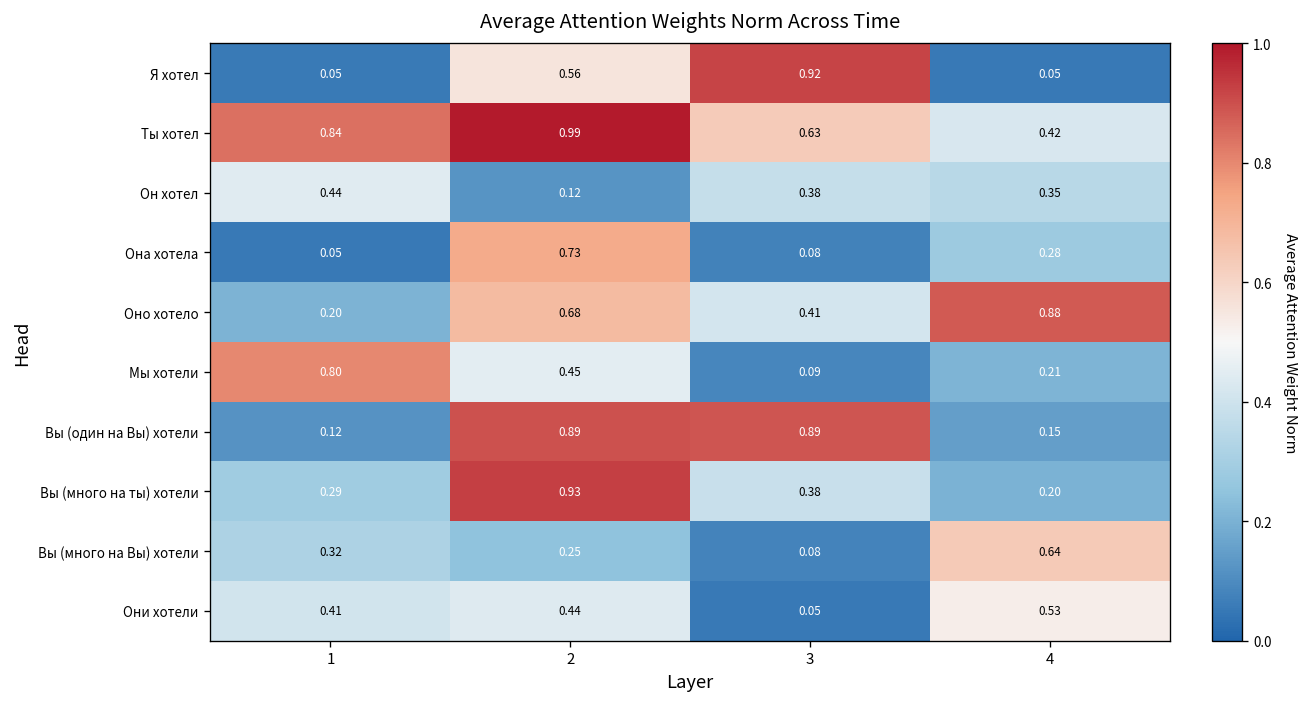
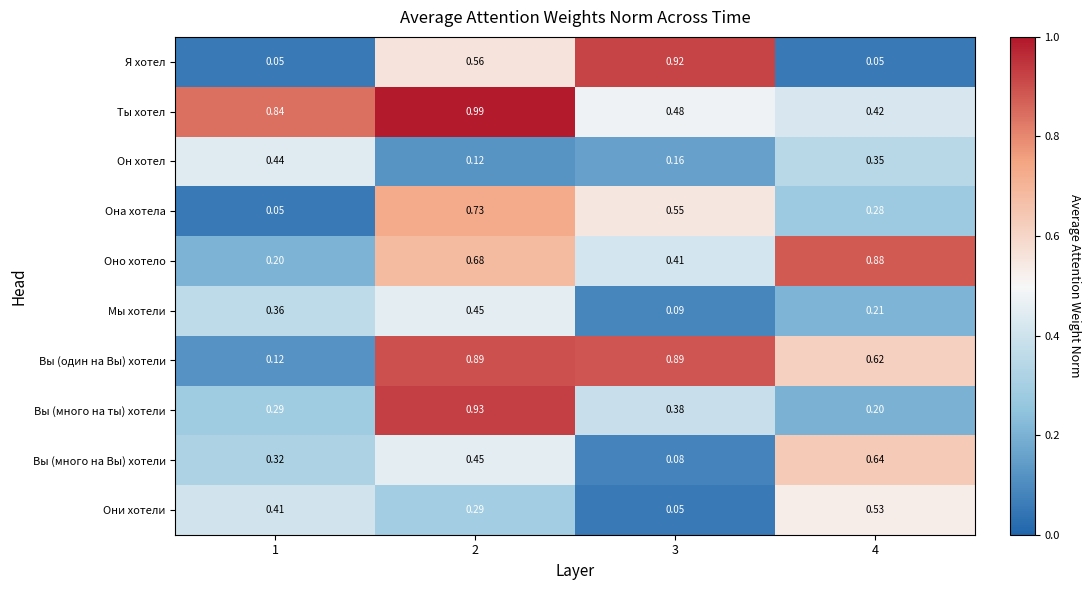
  {
    "Я хотел": {
      "1": 0.05,
      "2": 0.56,
      "3": 0.92,
      "4": 0.05
    },
    "Ты хотел": {
      "1": 0.84,
      "2": 0.99,
-     "3": 0.63,
+     "3": 0.48,
      "4": 0.42
    },
    "Он хотел": {
      "1": 0.44,
      "2": 0.12,
-     "3": 0.38,
+     "3": 0.16,
      "4": 0.35
    },
    "Она хотела": {
      "1": 0.05,
      "2": 0.73,
-     "3": 0.08,
+     "3": 0.55,
      "4": 0.28
    },
    "Оно хотело": {
      "1": 0.20,
      "2": 0.68,
      "3": 0.41,
      "4": 0.88
    },
    "Мы хотели": {
-     "1": 0.80,
+     "1": 0.36,
      "2": 0.45,
      "3": 0.09,
      "4": 0.21
    },
    "Вы (один на Вы) хотели": {
      "1": 0.12,
      "2": 0.89,
      "3": 0.89,
-     "4": 0.15
+     "4": 0.62
    },
    "Вы (много на ты) хотели": {
      "1": 0.29,
      "2": 0.93,
      "3": 0.38,
      "4": 0.20
    },
    "Вы (много на Вы) хотели": {
      "1": 0.32,
-     "2": 0.25,
+     "2": 0.45,
      "3": 0.08,
      "4": 0.64
    },
    "Они хотели": {
      "1": 0.41,
-     "2": 0.44,
+     "2": 0.29,
      "3": 0.05,
      "4": 0.53
    }
  }
